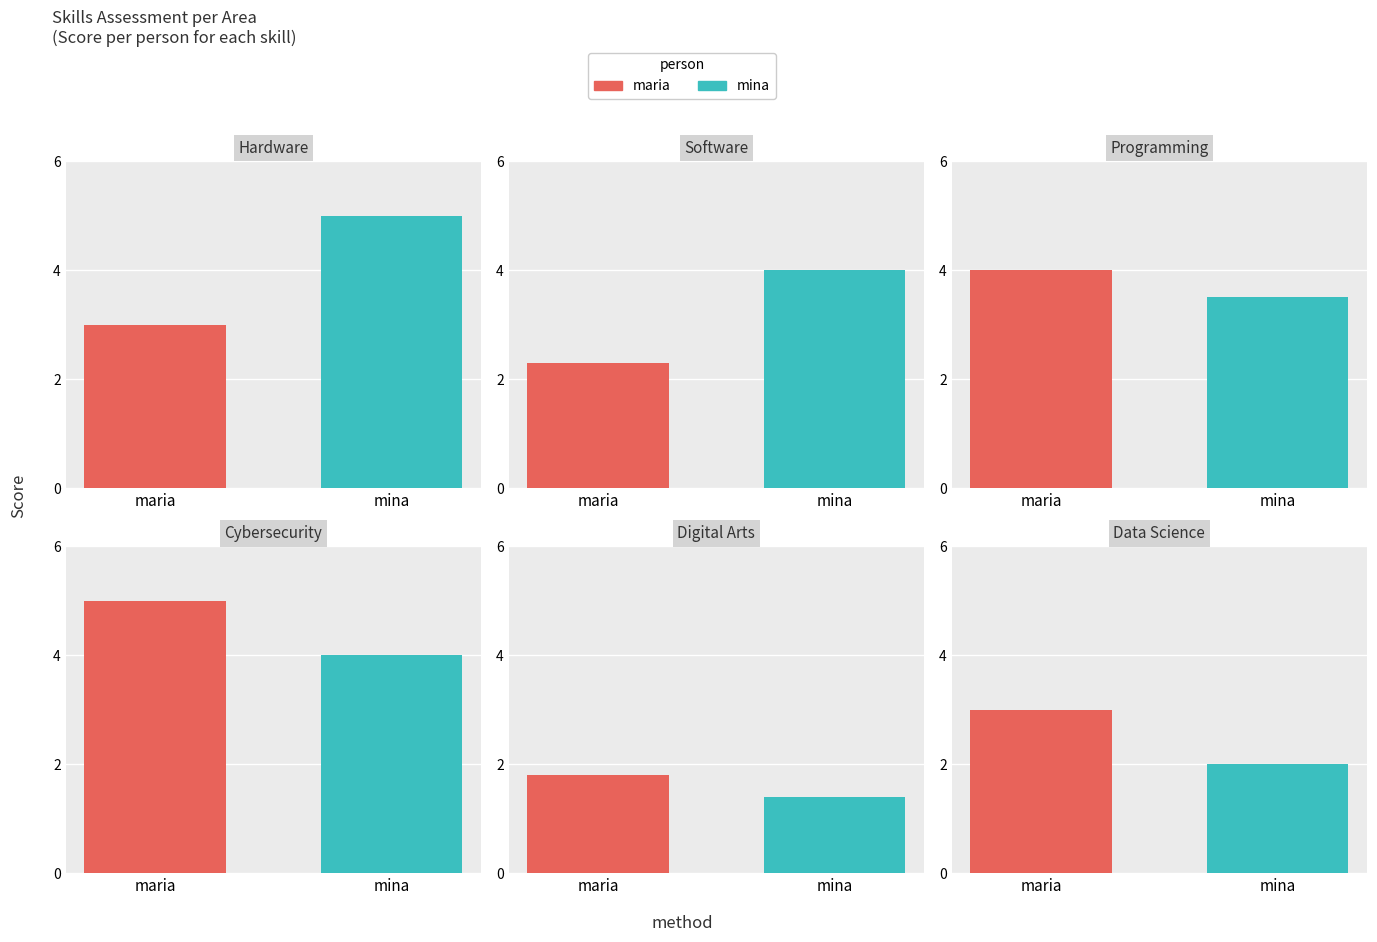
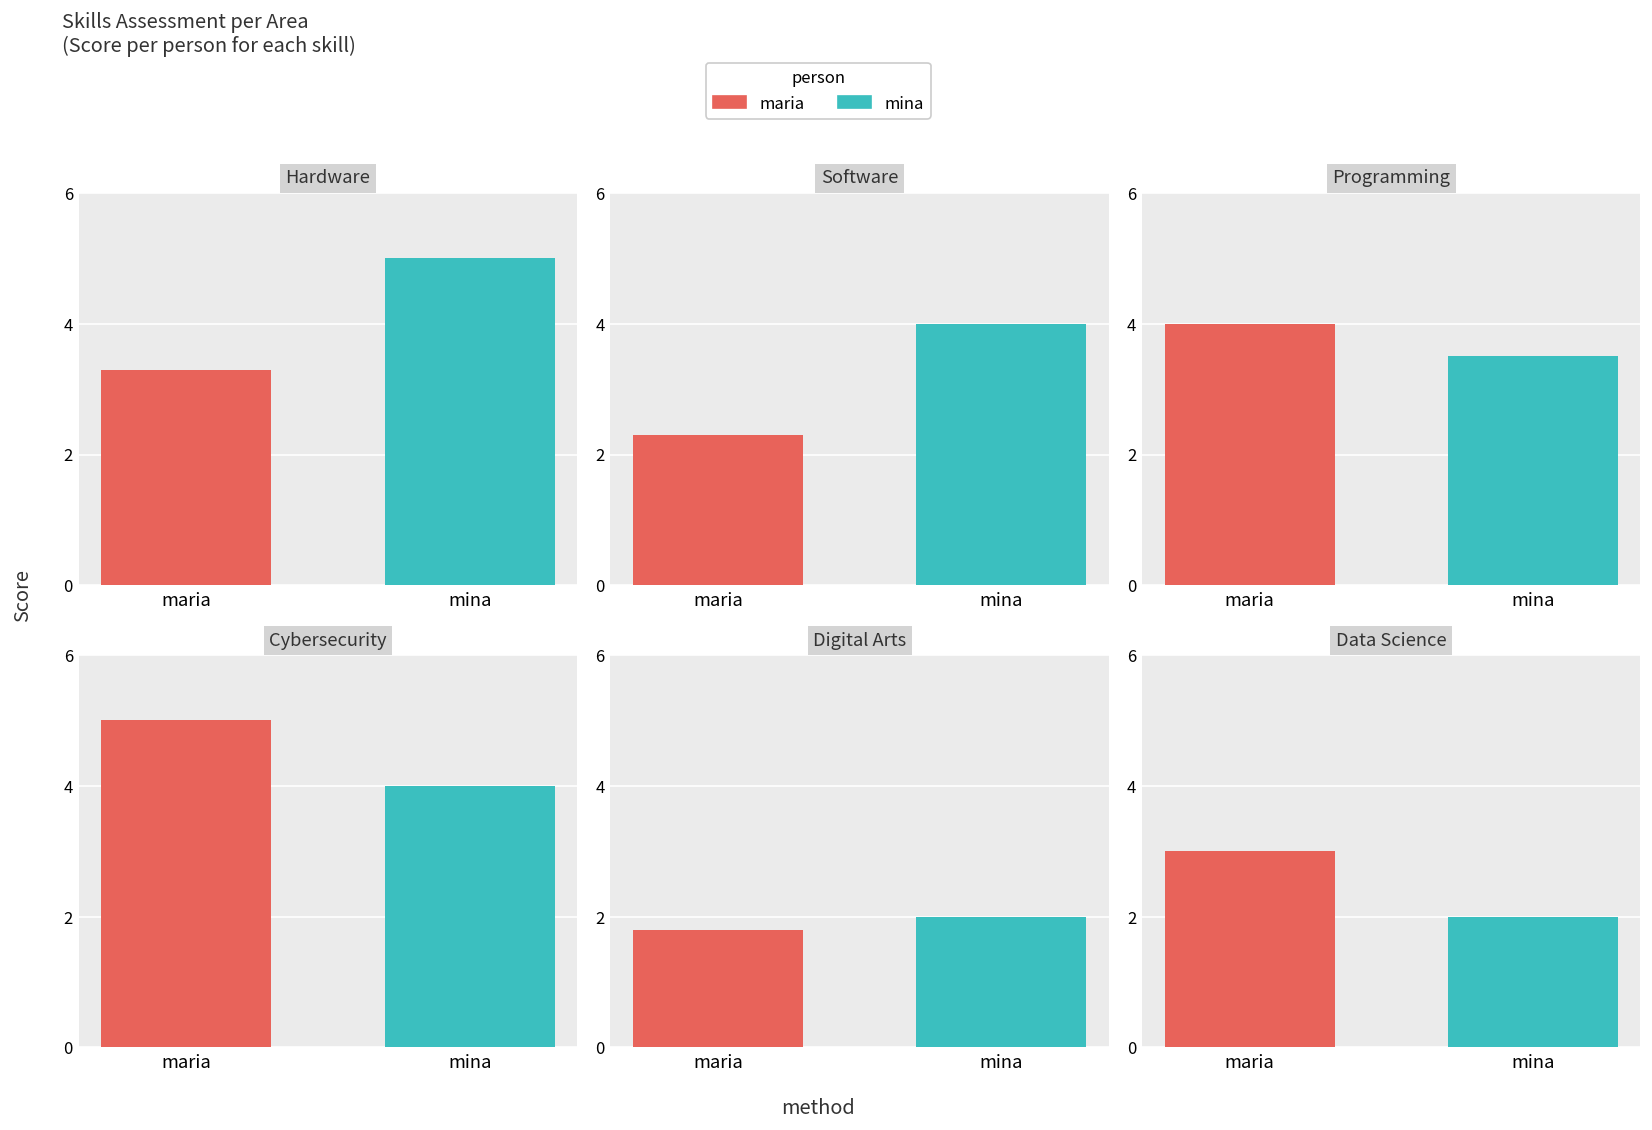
  {
    "Hardware": {
-     "maria": 3.0,
+     "maria": 3.3,
      "mina": 5.0
    },
    "Software": {
      "maria": 2.3,
      "mina": 4.0
    },
    "Programming": {
      "maria": 4.0,
      "mina": 3.5
    },
    "Cybersecurity": {
      "maria": 5.0,
      "mina": 4.0
    },
    "Digital Arts": {
      "maria": 1.8,
-     "mina": 1.4
+     "mina": 2.0
    },
    "Data Science": {
      "maria": 3.0,
      "mina": 2.0
    }
  }
